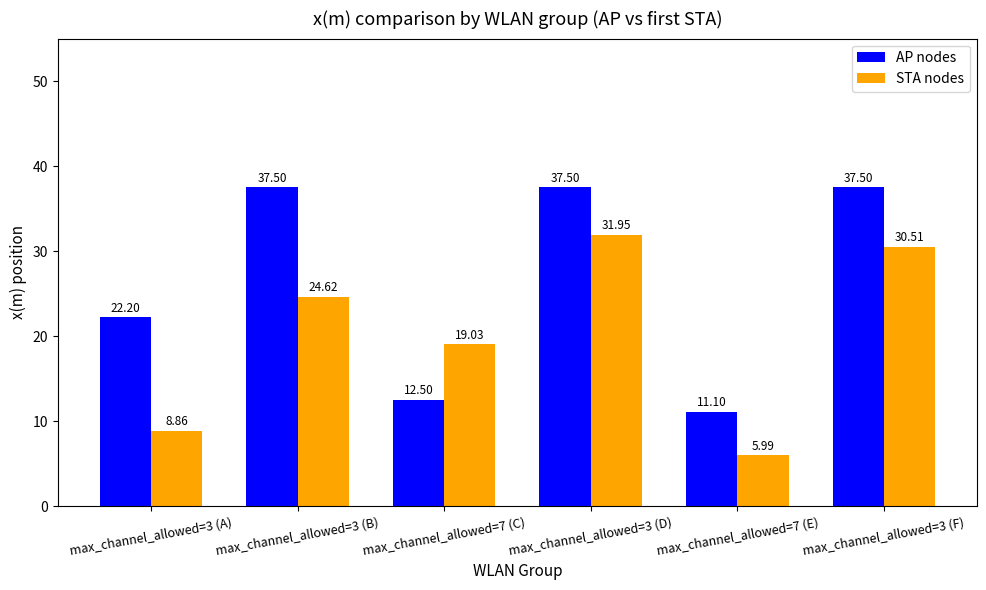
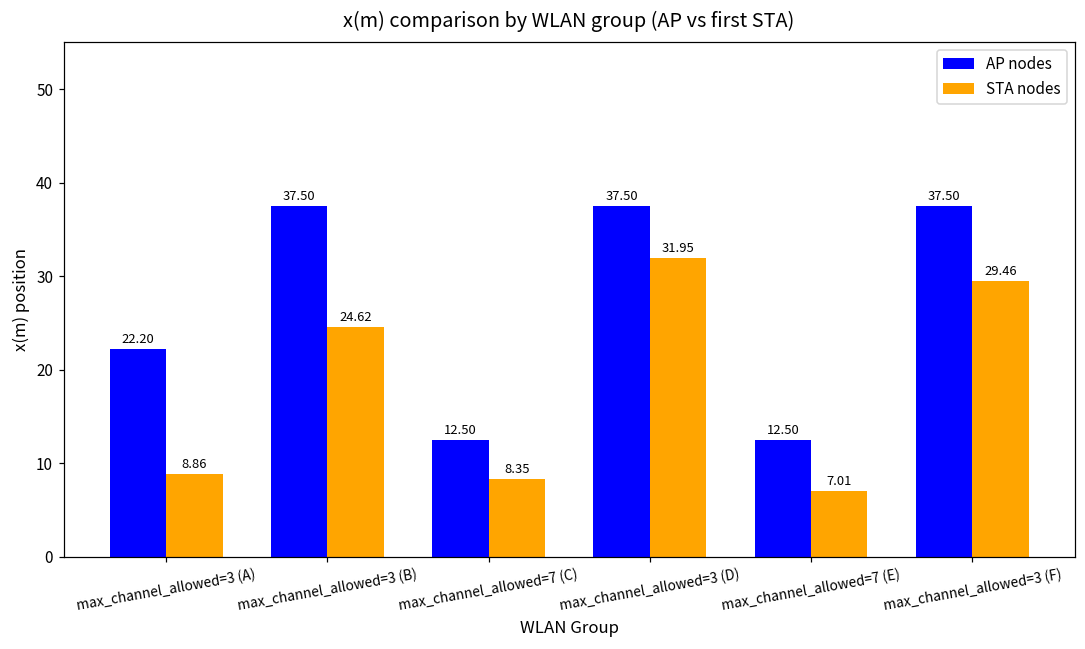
  {
    "AP nodes": {
      "max_channel_allowed=3 (A)": 22.20,
      "max_channel_allowed=3 (B)": 37.50,
      "max_channel_allowed=7 (C)": 12.50,
      "max_channel_allowed=3 (D)": 37.50,
-     "max_channel_allowed=7 (E)": 11.10,
+     "max_channel_allowed=7 (E)": 12.50,
      "max_channel_allowed=3 (F)": 37.50
    },
    "STA nodes": {
      "max_channel_allowed=3 (A)": 8.86,
      "max_channel_allowed=3 (B)": 24.62,
-     "max_channel_allowed=7 (C)": 19.03,
+     "max_channel_allowed=7 (C)": 8.35,
      "max_channel_allowed=3 (D)": 31.95,
-     "max_channel_allowed=7 (E)": 5.99,
-     "max_channel_allowed=3 (F)": 30.51
+     "max_channel_allowed=7 (E)": 7.01,
+     "max_channel_allowed=3 (F)": 29.46
    }
  }
